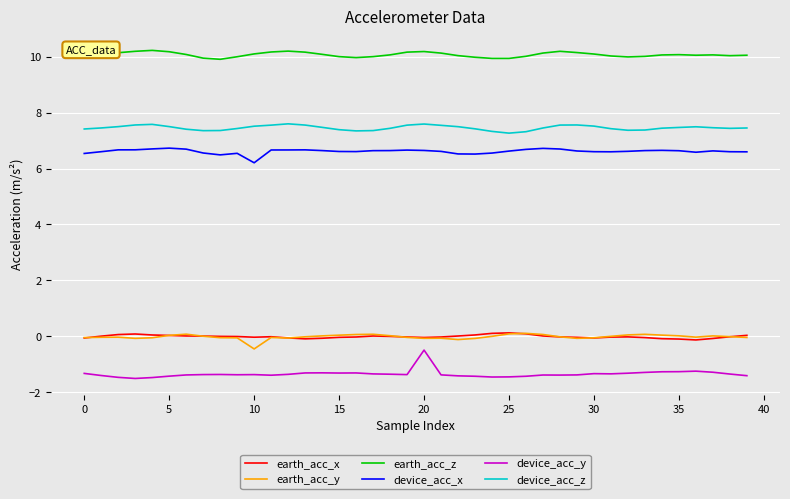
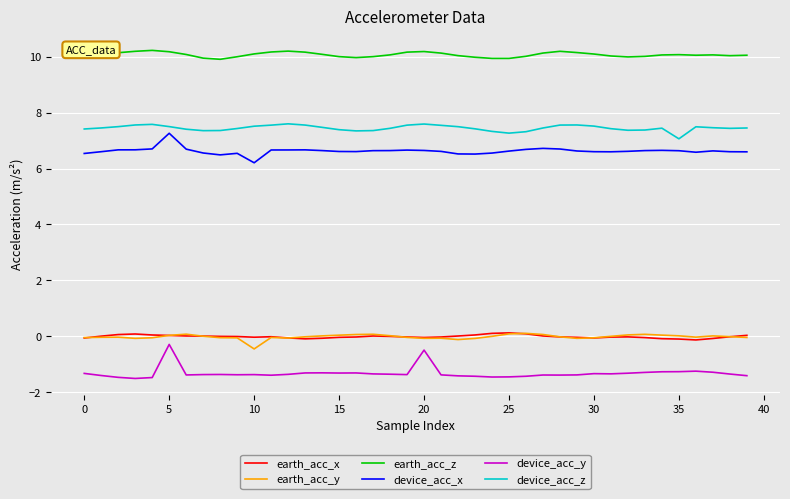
  {
    "earth_acc_x": {
      "10": 0.0,
      "35": -0.1
    },
    "earth_acc_y": {
      "10": -0.4,
      "35": 0.0
    },
    "earth_acc_z": {
      "5": 10.2,
      "10": 10.1,
      "15": 10.0,
      "20": 10.2,
      "25": 9.9,
      "30": 10.1,
      "35": 10.1
    },
    "device_acc_x": {
      "0": 6.5,
-     "5": 6.7,
+     "5": 7.3,
      "10": 6.2,
      "15": 6.6,
      "20": 6.6,
      "25": 6.6,
      "30": 6.6,
      "35": 6.6
    },
    "device_acc_y": {
      "0": -1.3,
-     "5": -1.4,
+     "5": -0.3,
      "10": -1.4,
      "15": -1.3,
      "20": -0.5,
      "25": -1.4,
      "30": -1.3,
      "35": -1.3
    },
    "device_acc_z": {
      "0": 7.4,
      "5": 7.5,
      "10": 7.5,
      "15": 7.4,
      "20": 7.6,
      "25": 7.3,
      "30": 7.5,
-     "35": 7.5
+     "35": 7.1
    }
  }
